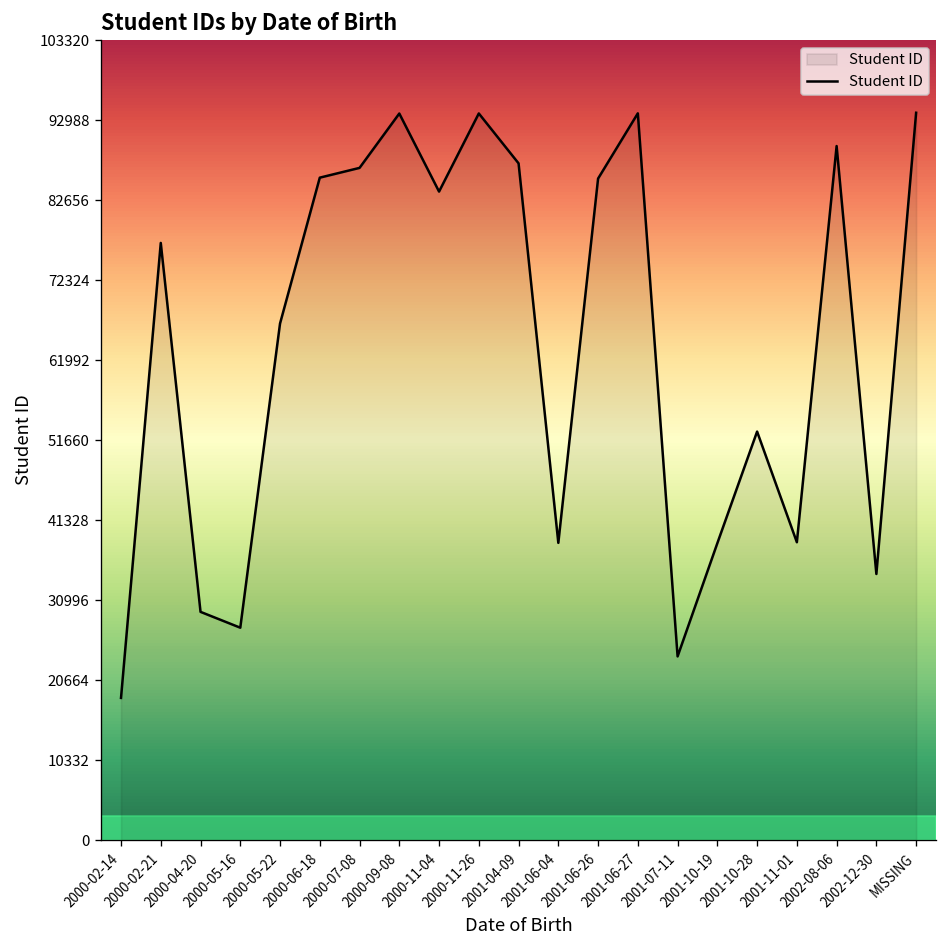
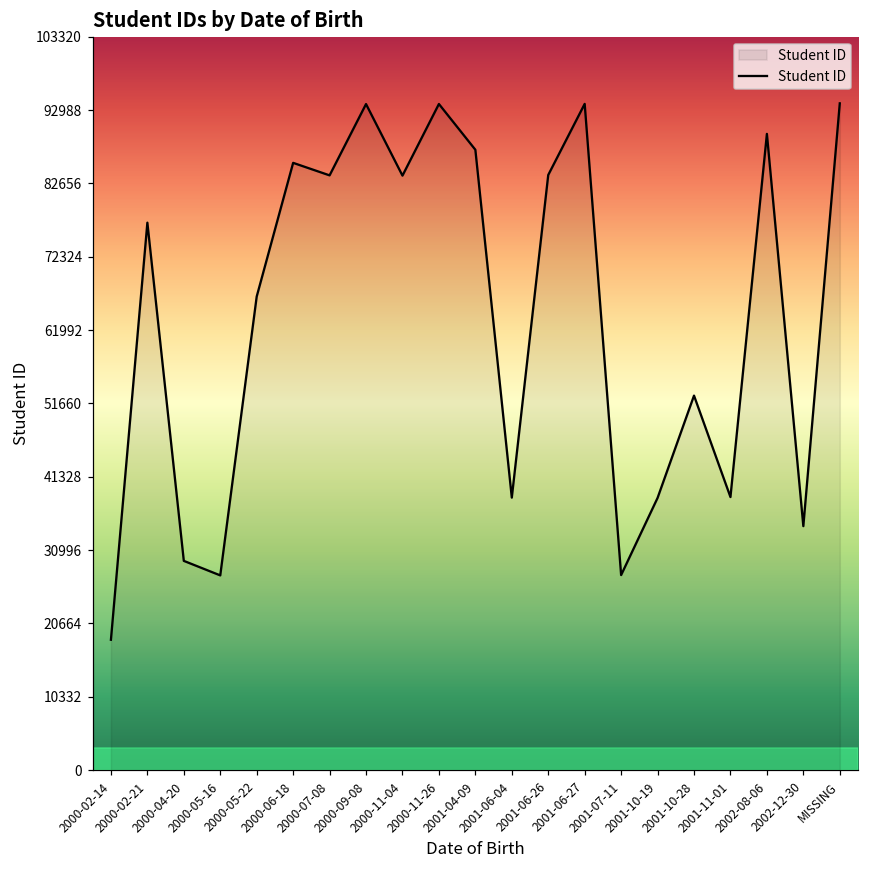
  {
    "2000-02-14": 18000,
    "2000-02-21": 77000,
    "2000-04-20": 29000,
    "2000-05-16": 27000,
    "2000-05-22": 67000,
    "2000-06-18": 86000,
-   "2000-07-08": 87000,
+   "2000-07-08": 84000,
    "2000-09-08": 94000,
    "2000-11-04": 84000,
    "2000-11-26": 94000,
    "2001-04-09": 87000,
    "2001-06-04": 38000,
-   "2001-06-26": 85000,
+   "2001-06-26": 84000,
    "2001-06-27": 94000,
-   "2001-07-11": 24000,
+   "2001-07-11": 27000,
    "2001-10-19": 38000,
    "2001-10-28": 53000,
    "2001-11-01": 38000,
    "2002-08-06": 90000,
    "2002-12-30": 34000,
    "MISSING": 94000
  }
